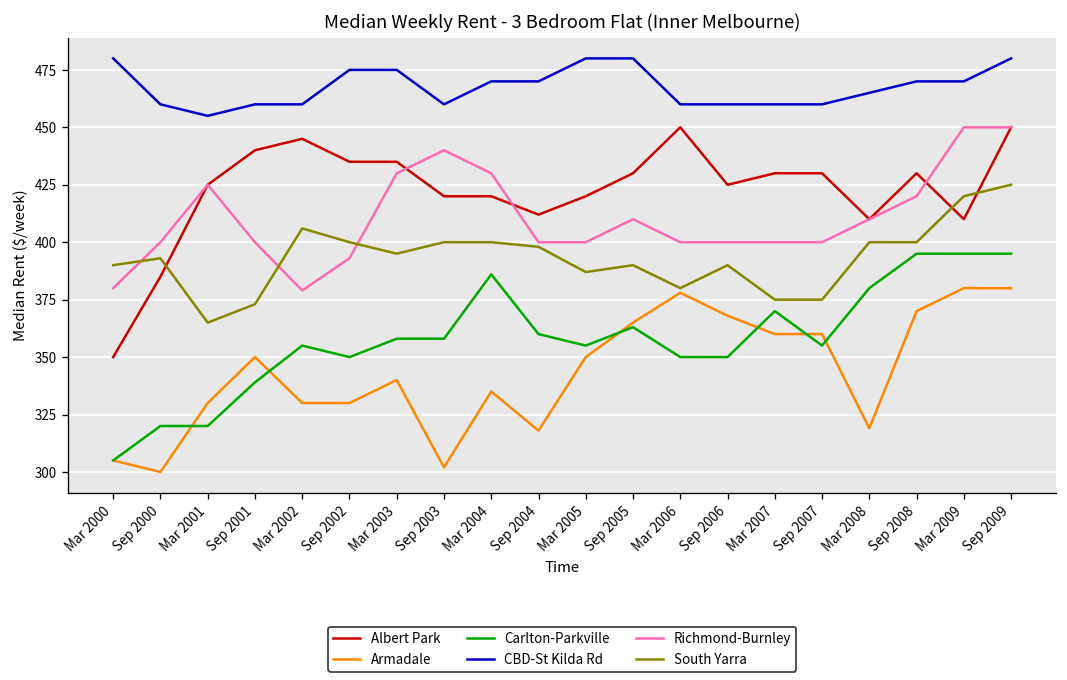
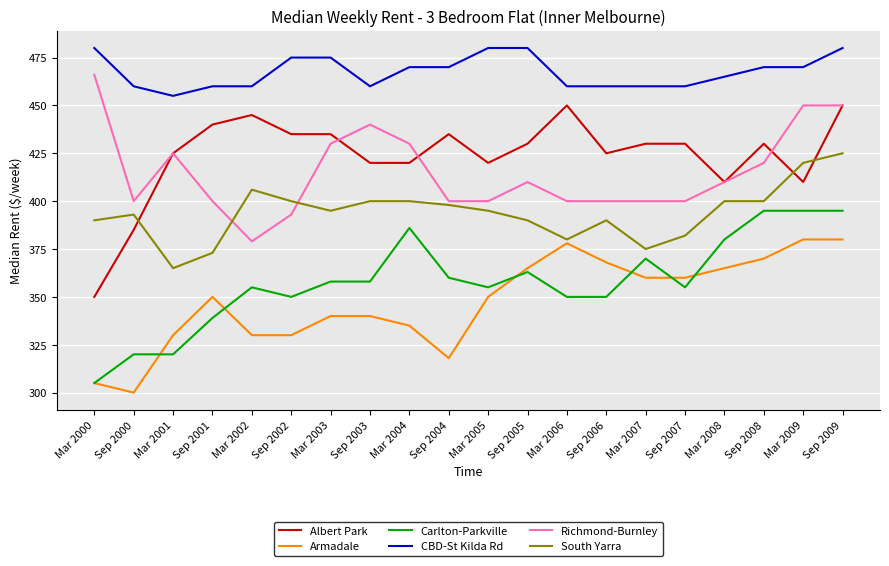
  {
    "Albert Park": {
      "Mar 2000": 350,
      "Sep 2000": 385,
      "Sep 2001": 440,
      "Mar 2002": 445,
      "Sep 2002": 435,
      "Mar 2003": 435,
      "Sep 2003": 420,
      "Mar 2004": 420,
-     "Sep 2004": 412,
+     "Sep 2004": 435,
      "Mar 2005": 420,
      "Sep 2005": 430,
      "Mar 2006": 450,
      "Sep 2006": 425,
      "Mar 2007": 430,
      "Sep 2007": 430,
      "Sep 2008": 430,
      "Mar 2009": 410
    },
    "Armadale": {
      "Sep 2000": 300,
      "Mar 2001": 330,
      "Sep 2001": 350,
      "Mar 2002": 330,
      "Sep 2002": 330,
      "Mar 2003": 340,
-     "Sep 2003": 302,
+     "Sep 2003": 340,
      "Mar 2004": 335,
      "Sep 2004": 318,
      "Mar 2005": 350,
      "Sep 2005": 365,
      "Mar 2006": 378,
      "Sep 2006": 368,
      "Mar 2007": 360,
      "Sep 2007": 360,
-     "Mar 2008": 319,
+     "Mar 2008": 365,
      "Sep 2008": 370,
      "Mar 2009": 380,
      "Sep 2009": 380
    },
    "Carlton-Parkville": {
      "Sep 2000": 320,
      "Mar 2001": 320,
      "Sep 2001": 339,
      "Mar 2002": 355,
      "Sep 2002": 350,
      "Mar 2003": 358,
      "Sep 2003": 358,
      "Mar 2004": 386,
      "Sep 2004": 360,
      "Mar 2005": 355,
      "Sep 2005": 363,
      "Mar 2006": 350,
      "Sep 2006": 350,
      "Mar 2007": 370,
      "Sep 2007": 355,
      "Mar 2008": 380,
      "Sep 2008": 395,
      "Mar 2009": 395,
      "Sep 2009": 395
    },
    "CBD-St Kilda Rd": {
      "Mar 2000": 480,
      "Sep 2000": 460,
      "Mar 2001": 455,
      "Sep 2001": 460,
      "Mar 2002": 460,
      "Sep 2002": 475,
      "Mar 2003": 475,
      "Sep 2003": 460,
      "Mar 2004": 470,
      "Sep 2004": 470,
      "Mar 2005": 480,
      "Sep 2005": 480,
      "Mar 2006": 460,
      "Sep 2006": 460,
      "Mar 2007": 460,
      "Sep 2007": 460,
      "Mar 2008": 465,
      "Sep 2008": 470,
      "Mar 2009": 470,
      "Sep 2009": 480
    },
    "Richmond-Burnley": {
-     "Mar 2000": 380,
+     "Mar 2000": 466,
      "Sep 2000": 400,
      "Sep 2001": 400,
      "Mar 2002": 379,
      "Sep 2002": 393,
      "Mar 2003": 430,
      "Sep 2003": 440,
      "Mar 2004": 430,
      "Sep 2004": 400,
      "Mar 2005": 400,
      "Sep 2005": 410,
      "Mar 2006": 400,
      "Sep 2006": 400,
      "Mar 2007": 400,
      "Sep 2007": 400,
      "Sep 2008": 420,
      "Mar 2009": 450
    },
    "South Yarra": {
      "Mar 2000": 390,
      "Sep 2000": 393,
      "Mar 2001": 365,
      "Sep 2001": 373,
      "Mar 2002": 406,
      "Sep 2002": 400,
      "Mar 2003": 395,
      "Sep 2003": 400,
      "Mar 2004": 400,
      "Sep 2004": 398,
-     "Mar 2005": 387,
+     "Mar 2005": 395,
      "Sep 2005": 390,
      "Mar 2006": 380,
      "Sep 2006": 390,
      "Mar 2007": 375,
-     "Sep 2007": 375,
+     "Sep 2007": 382,
      "Mar 2008": 400,
      "Sep 2008": 400,
      "Mar 2009": 420,
      "Sep 2009": 425
    }
  }
